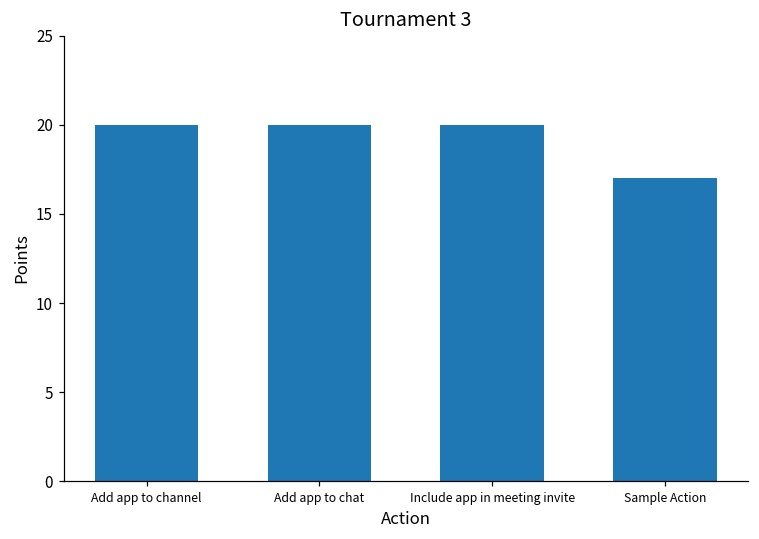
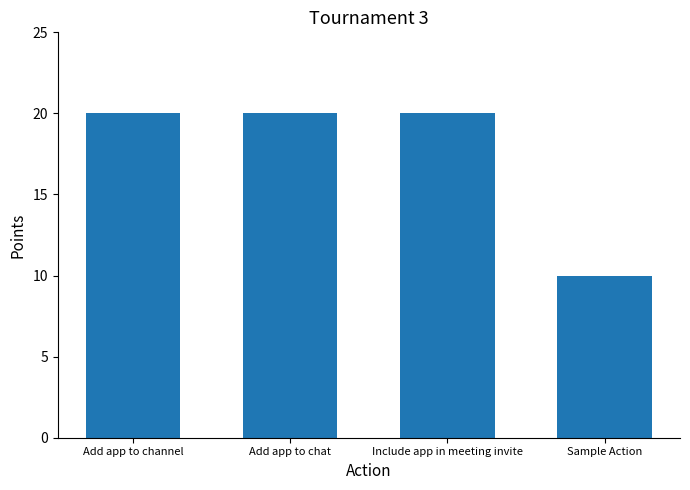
  {
    "Add app to channel": 20,
    "Add app to chat": 20,
    "Include app in meeting invite": 20,
-   "Sample Action": 17
+   "Sample Action": 10
  }
